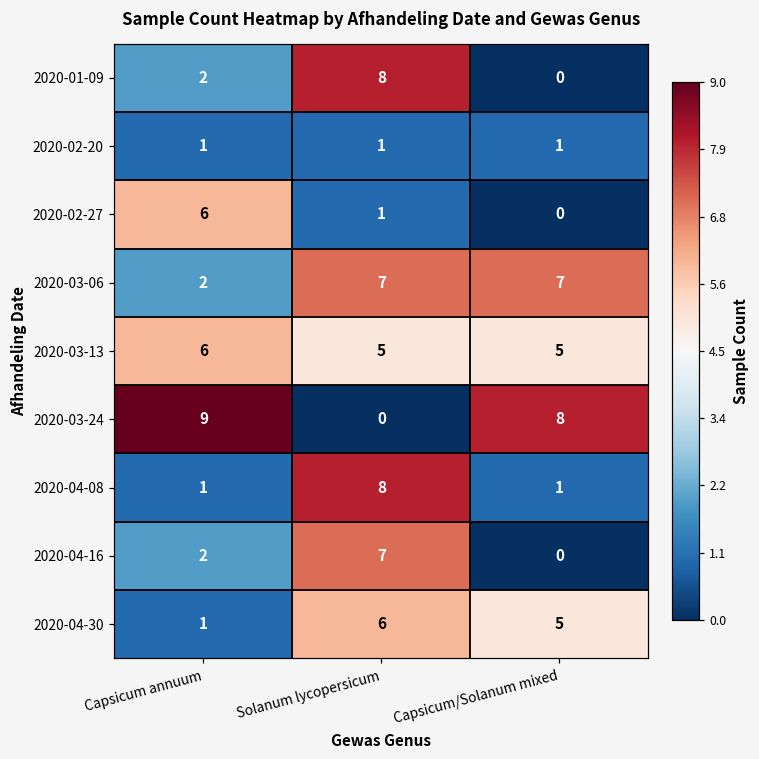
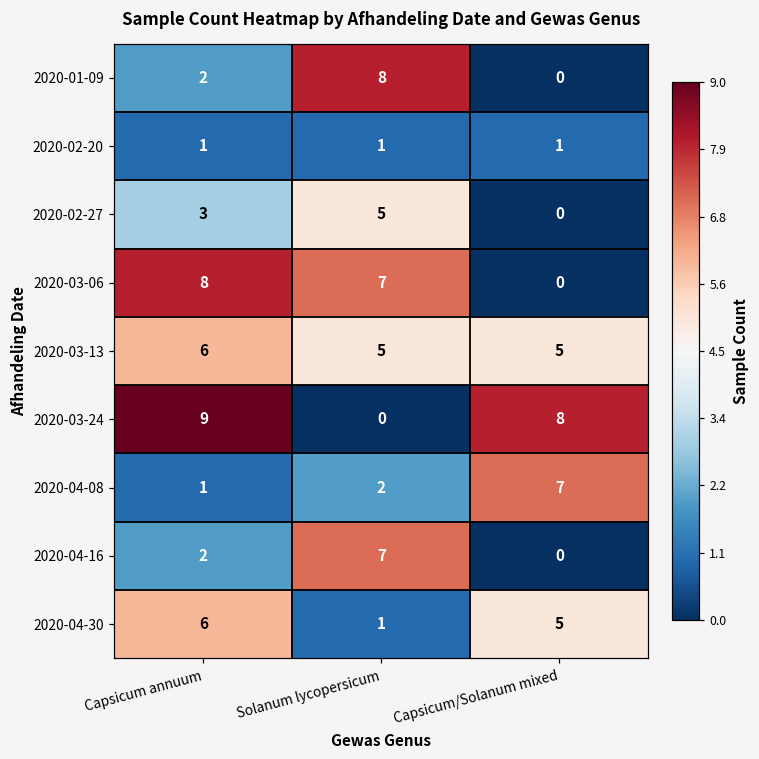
  {
    "2020-01-09": {
      "Capsicum annuum": 2,
      "Solanum lycopersicum": 8,
      "Capsicum/Solanum mixed": 0
    },
    "2020-02-20": {
      "Capsicum annuum": 1,
      "Solanum lycopersicum": 1,
      "Capsicum/Solanum mixed": 1
    },
    "2020-02-27": {
-     "Capsicum annuum": 6,
-     "Solanum lycopersicum": 1,
+     "Capsicum annuum": 3,
+     "Solanum lycopersicum": 5,
      "Capsicum/Solanum mixed": 0
    },
    "2020-03-06": {
-     "Capsicum annuum": 2,
+     "Capsicum annuum": 8,
      "Solanum lycopersicum": 7,
-     "Capsicum/Solanum mixed": 7
+     "Capsicum/Solanum mixed": 0
    },
    "2020-03-13": {
      "Capsicum annuum": 6,
      "Solanum lycopersicum": 5,
      "Capsicum/Solanum mixed": 5
    },
    "2020-03-24": {
      "Capsicum annuum": 9,
      "Solanum lycopersicum": 0,
      "Capsicum/Solanum mixed": 8
    },
    "2020-04-08": {
      "Capsicum annuum": 1,
-     "Solanum lycopersicum": 8,
-     "Capsicum/Solanum mixed": 1
+     "Solanum lycopersicum": 2,
+     "Capsicum/Solanum mixed": 7
    },
    "2020-04-16": {
      "Capsicum annuum": 2,
      "Solanum lycopersicum": 7,
      "Capsicum/Solanum mixed": 0
    },
    "2020-04-30": {
-     "Capsicum annuum": 1,
-     "Solanum lycopersicum": 6,
+     "Capsicum annuum": 6,
+     "Solanum lycopersicum": 1,
      "Capsicum/Solanum mixed": 5
    }
  }
